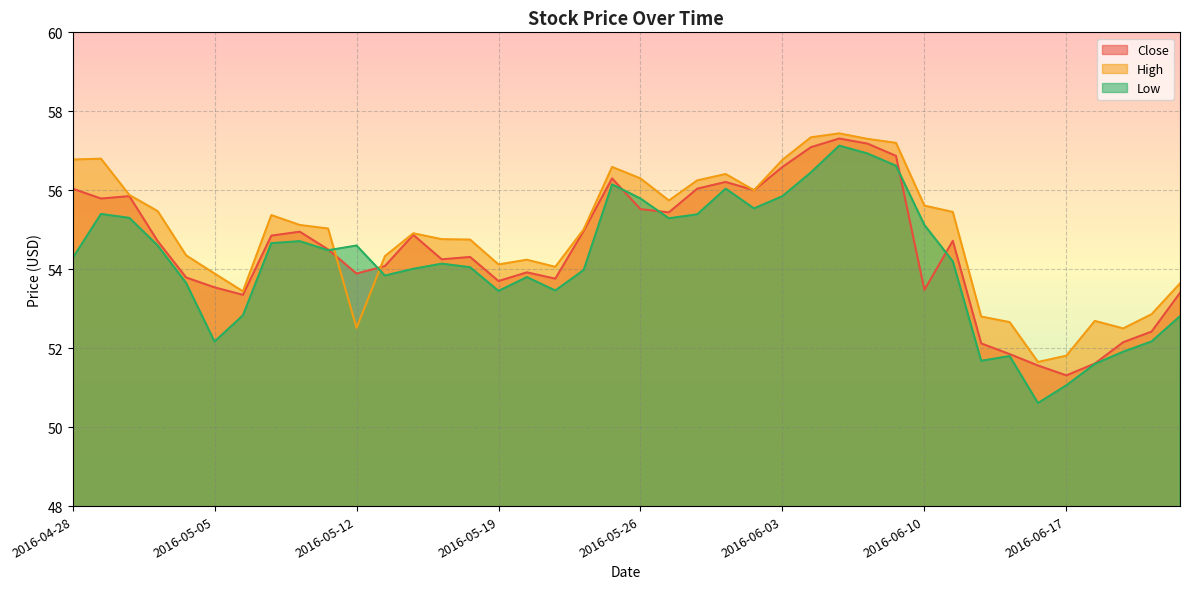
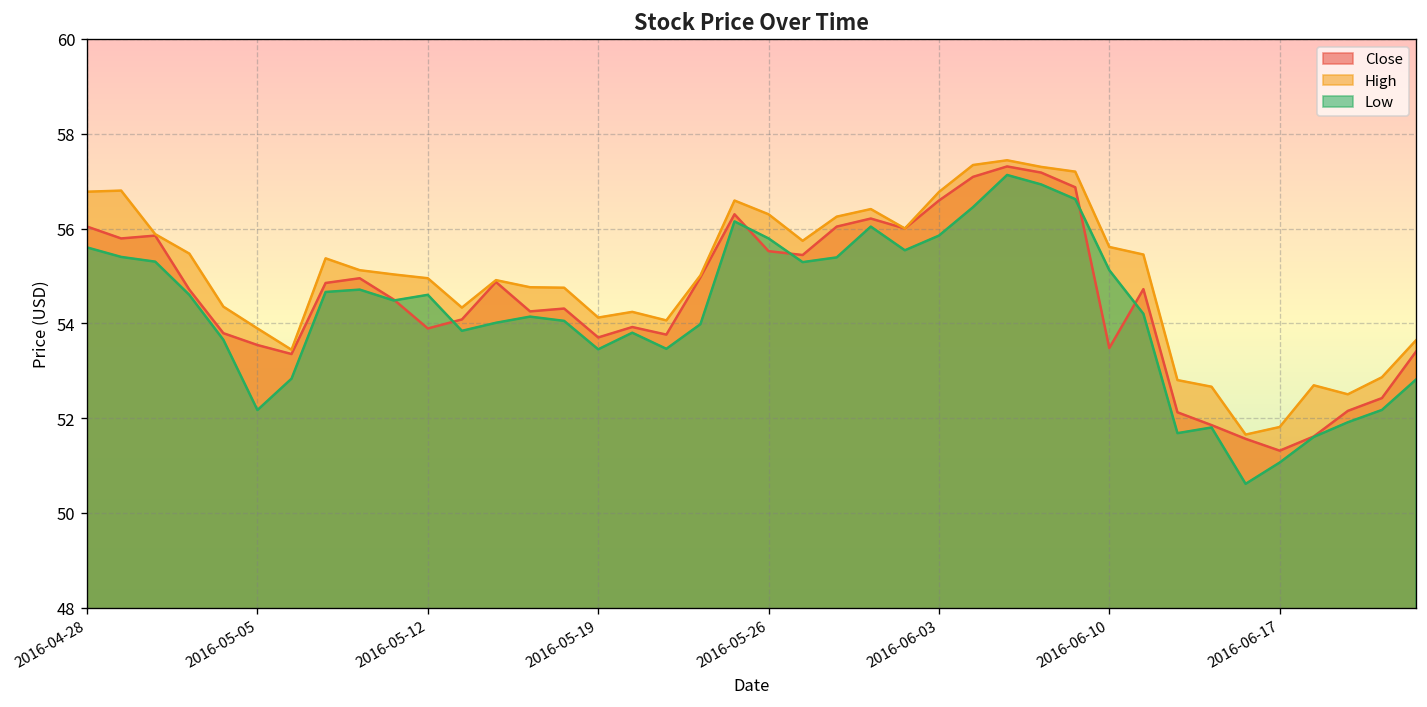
  {
    "Close": {
      "2016-04-28": 56.0,
      "2016-05-05": 53.5,
      "2016-05-12": 53.9,
      "2016-05-19": 53.7,
      "2016-05-26": 55.5,
      "2016-06-03": 56.6,
      "2016-06-10": 53.5,
      "2016-06-17": 51.3
    },
    "High": {
      "2016-04-28": 56.8,
      "2016-05-05": 53.9,
-     "2016-05-12": 52.5,
+     "2016-05-12": 55.0,
      "2016-05-19": 54.1,
      "2016-05-26": 56.3,
      "2016-06-03": 56.8,
      "2016-06-10": 55.6,
      "2016-06-17": 51.8
    },
    "Low": {
-     "2016-04-28": 54.3,
+     "2016-04-28": 55.6,
      "2016-05-05": 52.2,
      "2016-05-12": 54.6,
      "2016-05-19": 53.5,
      "2016-05-26": 55.8,
      "2016-06-03": 55.8,
      "2016-06-10": 55.1,
      "2016-06-17": 51.1
    }
  }
